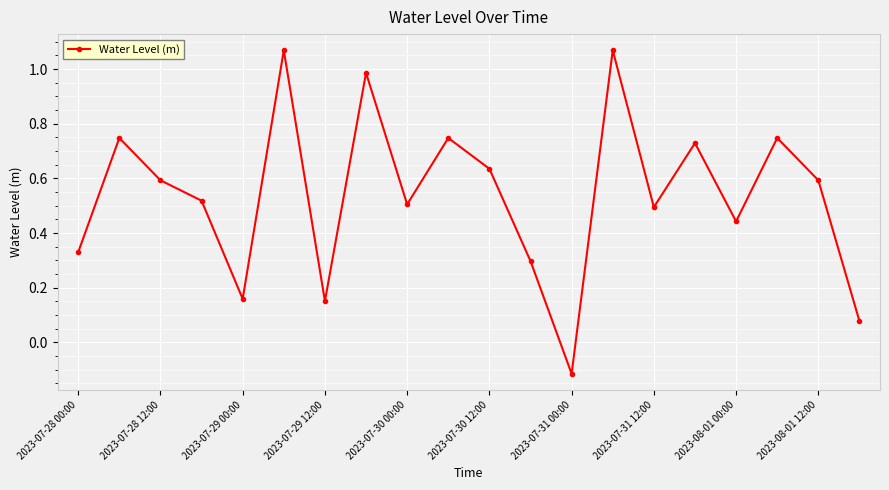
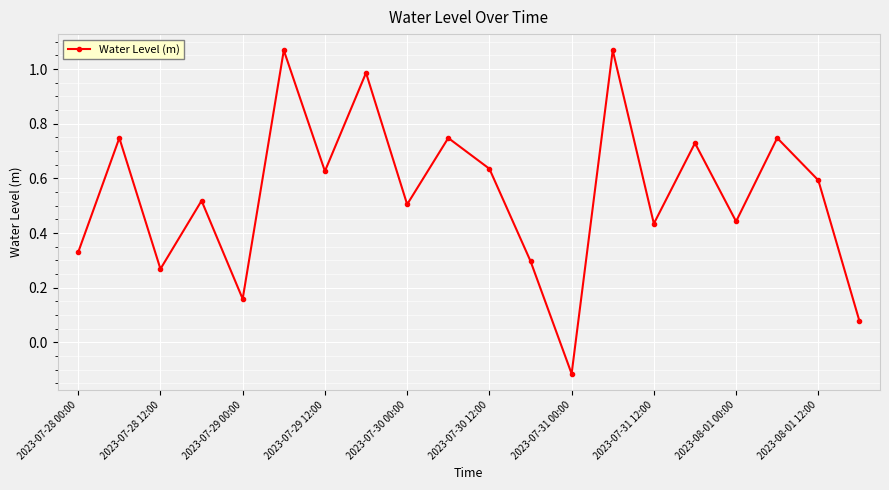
  {
    "2023-07-28 00:00": 0.33,
-   "2023-07-28 12:00": 0.59,
+   "2023-07-28 12:00": 0.27,
    "2023-07-29 00:00": 0.16,
-   "2023-07-29 12:00": 0.15,
+   "2023-07-29 12:00": 0.63,
    "2023-07-30 00:00": 0.50,
    "2023-07-30 12:00": 0.64,
    "2023-07-31 00:00": -0.11,
-   "2023-07-31 12:00": 0.49,
+   "2023-07-31 12:00": 0.43,
    "2023-08-01 00:00": 0.44,
    "2023-08-01 12:00": 0.59
  }
